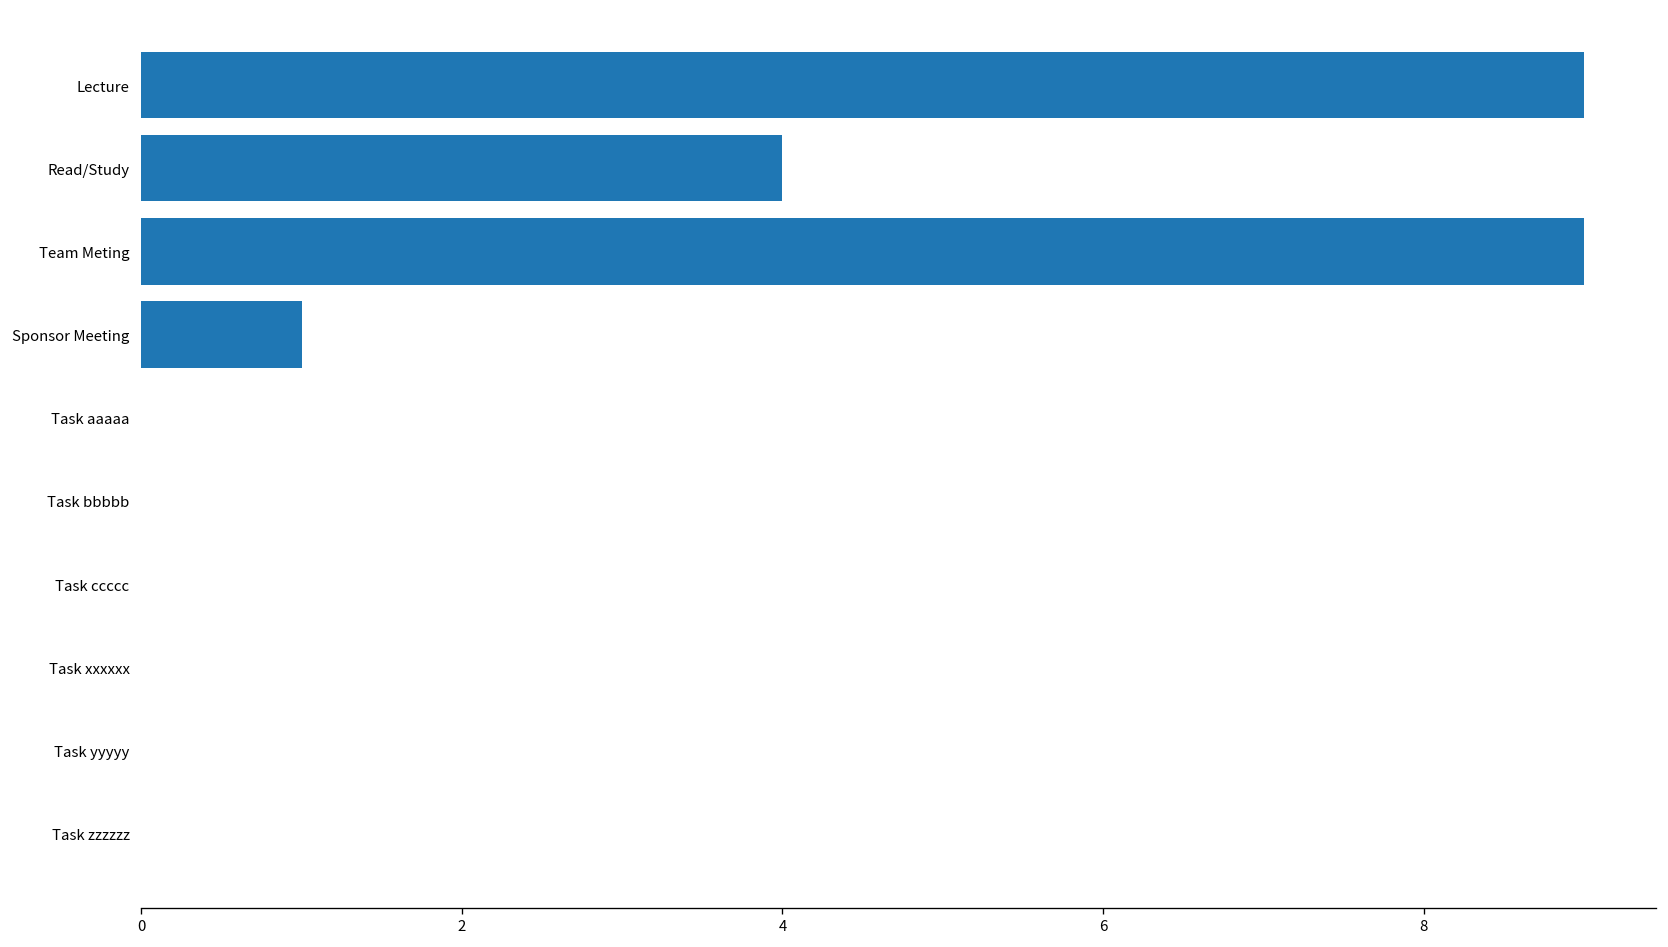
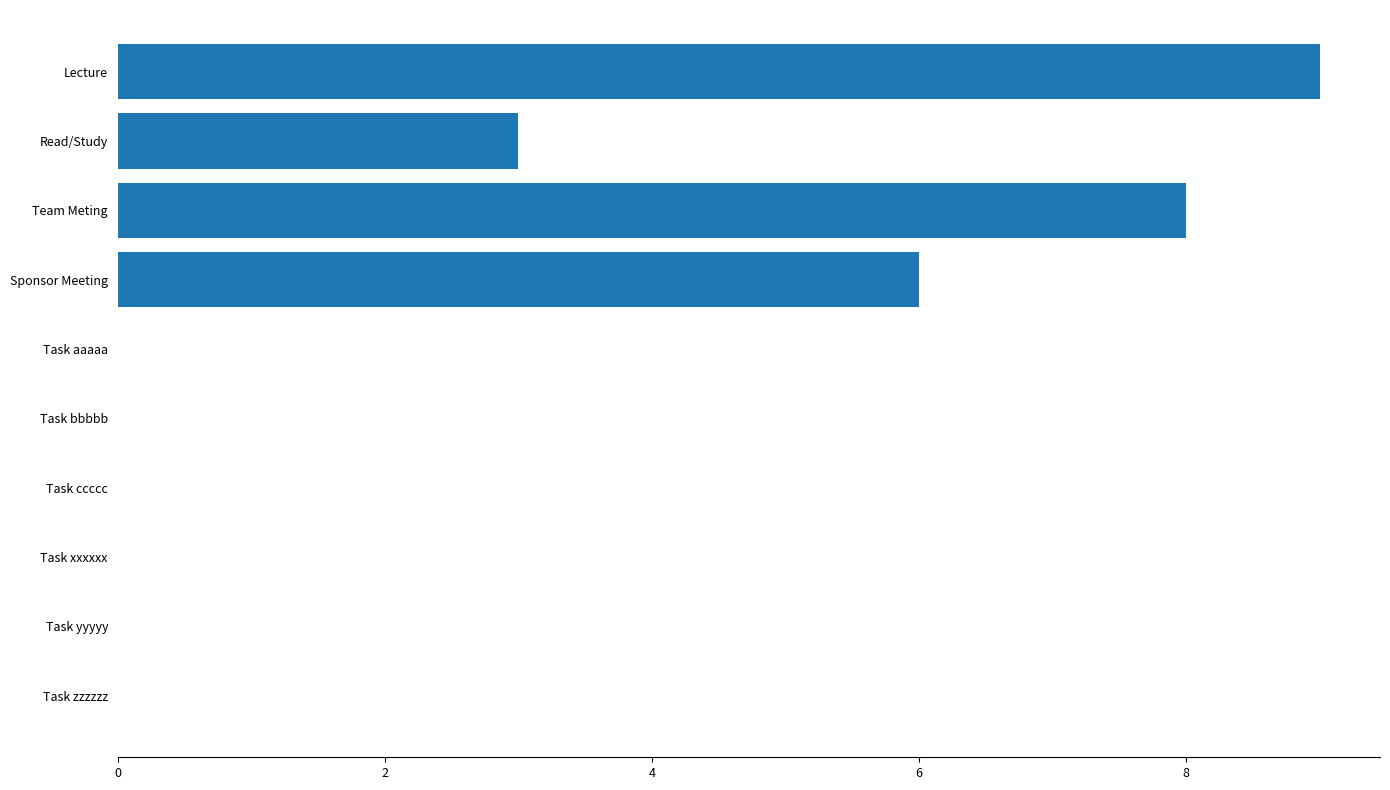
  {
    "Lecture": 9,
-   "Read/Study": 4,
-   "Team Meting": 9,
-   "Sponsor Meeting": 1,
+   "Read/Study": 3,
+   "Team Meting": 8,
+   "Sponsor Meeting": 6,
    "Task aaaaa": 0,
    "Task bbbbb": 0,
    "Task ccccc": 0,
    "Task xxxxxx": 0,
    "Task yyyyy": 0,
    "Task zzzzzz": 0
  }
